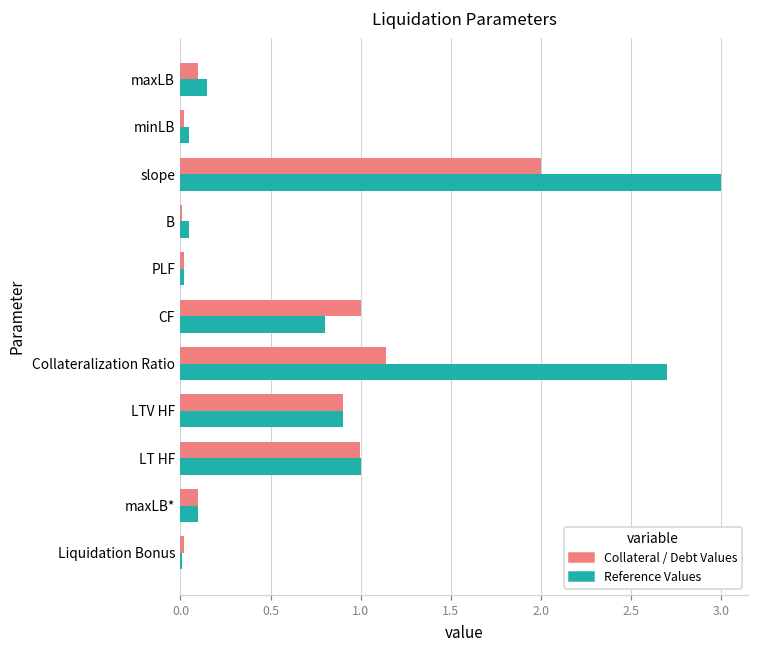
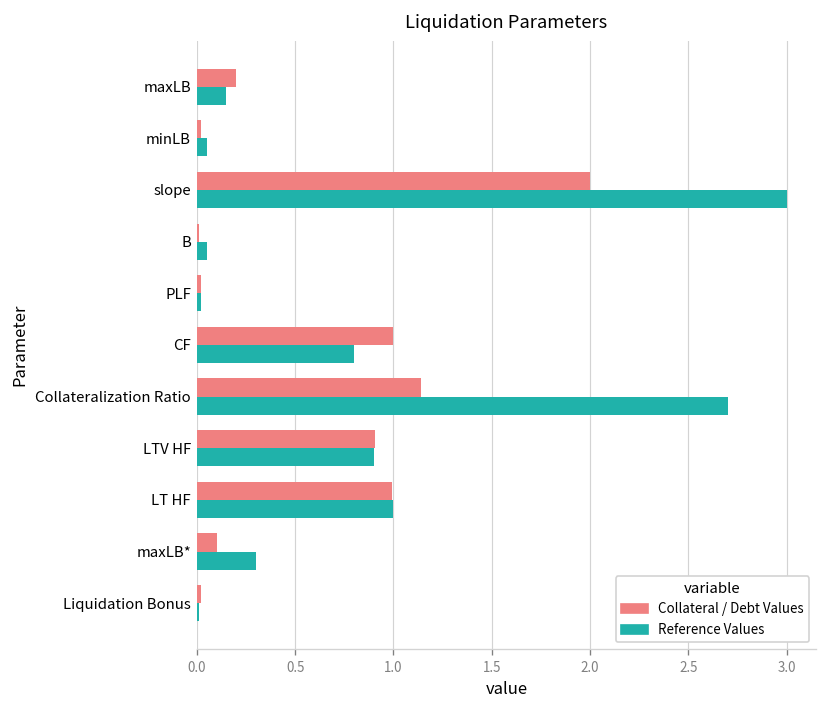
  {
    "Collateral / Debt Values": {
-     "maxLB": 0.1,
+     "maxLB": 0.2,
      "minLB": 0.02,
      "slope": 2.0,
      "PLF": 0.02,
      "CF": 1.0,
      "Collateralization Ratio": 1.14,
      "LTV HF": 0.9,
      "LT HF": 1.0,
      "maxLB*": 0.1,
      "Liquidation Bonus": 0.02
    },
    "Reference Values": {
      "maxLB": 0.15,
      "minLB": 0.05,
      "slope": 3.0,
      "B": 0.05,
      "PLF": 0.02,
      "CF": 0.8,
      "Collateralization Ratio": 2.7,
      "LTV HF": 0.9,
      "LT HF": 1.0,
-     "maxLB*": 0.1
+     "maxLB*": 0.3
    }
  }
